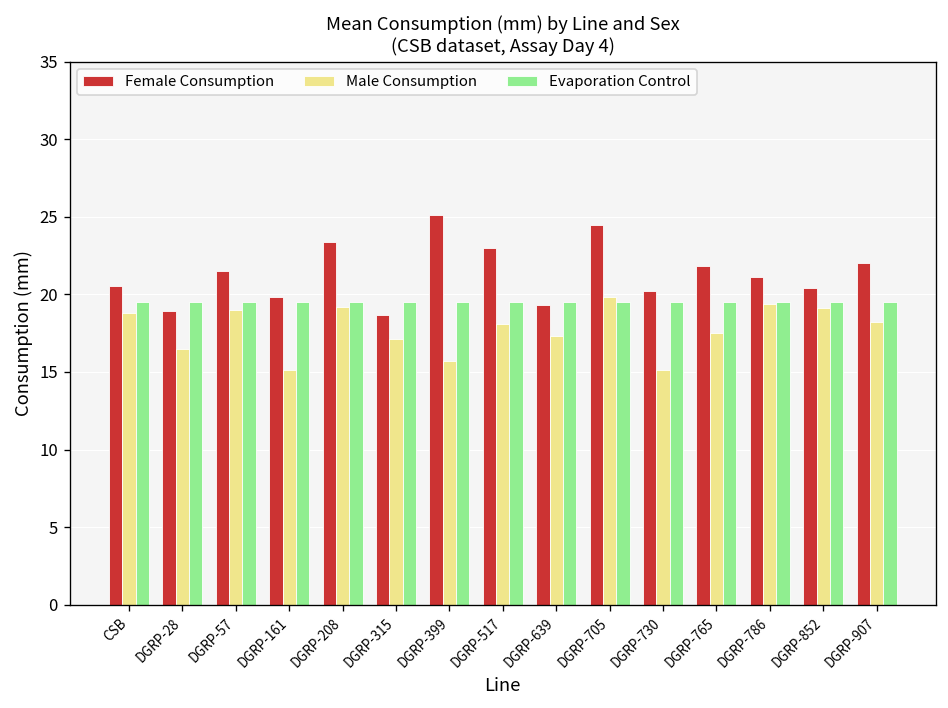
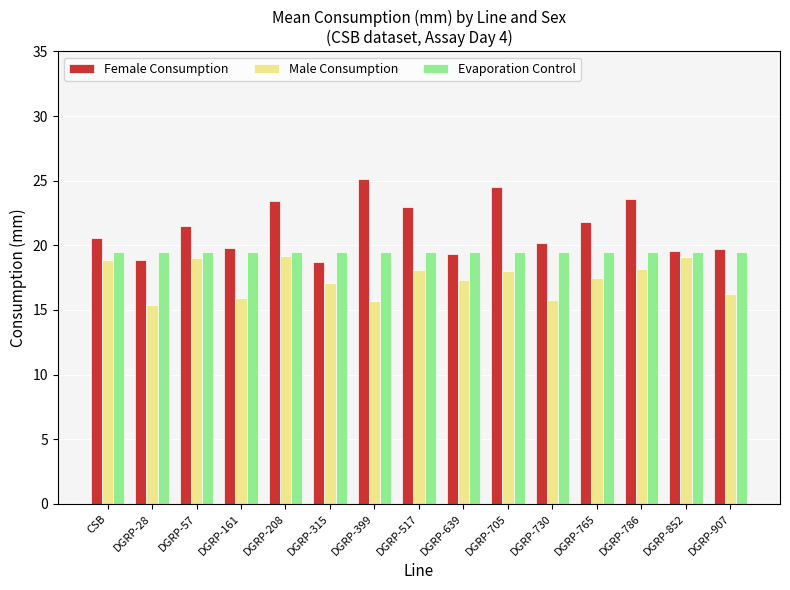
  {
    "Female Consumption": {
      "CSB": 20.5,
      "DGRP-28": 18.9,
      "DGRP-57": 21.5,
      "DGRP-161": 19.8,
      "DGRP-208": 23.4,
      "DGRP-315": 18.7,
      "DGRP-399": 25.1,
      "DGRP-517": 23.0,
      "DGRP-639": 19.3,
      "DGRP-705": 24.5,
      "DGRP-730": 20.2,
      "DGRP-765": 21.8,
-     "DGRP-786": 21.1,
-     "DGRP-852": 20.4,
-     "DGRP-907": 22.0
+     "DGRP-786": 23.6,
+     "DGRP-852": 19.6,
+     "DGRP-907": 19.7
    },
    "Male Consumption": {
      "CSB": 18.8,
-     "DGRP-28": 16.5,
+     "DGRP-28": 15.4,
      "DGRP-57": 19.0,
-     "DGRP-161": 15.1,
+     "DGRP-161": 15.9,
      "DGRP-208": 19.2,
      "DGRP-315": 17.1,
      "DGRP-399": 15.7,
      "DGRP-517": 18.1,
      "DGRP-639": 17.3,
-     "DGRP-705": 19.8,
-     "DGRP-730": 15.1,
+     "DGRP-705": 18.0,
+     "DGRP-730": 15.8,
      "DGRP-765": 17.5,
-     "DGRP-786": 19.4,
+     "DGRP-786": 18.2,
      "DGRP-852": 19.1,
-     "DGRP-907": 18.2
+     "DGRP-907": 16.2
    },
    "Evaporation Control": {
      "CSB": 19.5,
      "DGRP-28": 19.5,
      "DGRP-57": 19.5,
      "DGRP-161": 19.5,
      "DGRP-208": 19.5,
      "DGRP-315": 19.5,
      "DGRP-399": 19.5,
      "DGRP-517": 19.5,
      "DGRP-639": 19.5,
      "DGRP-705": 19.5,
      "DGRP-730": 19.5,
      "DGRP-765": 19.5,
      "DGRP-786": 19.5,
      "DGRP-852": 19.5,
      "DGRP-907": 19.5
    }
  }
